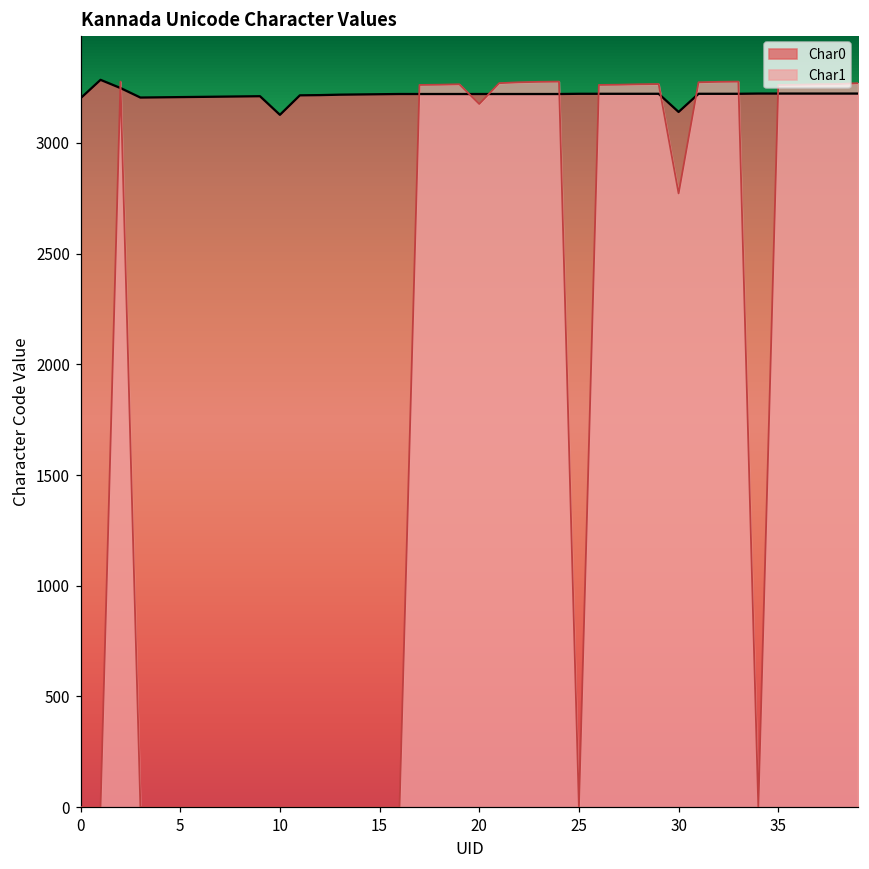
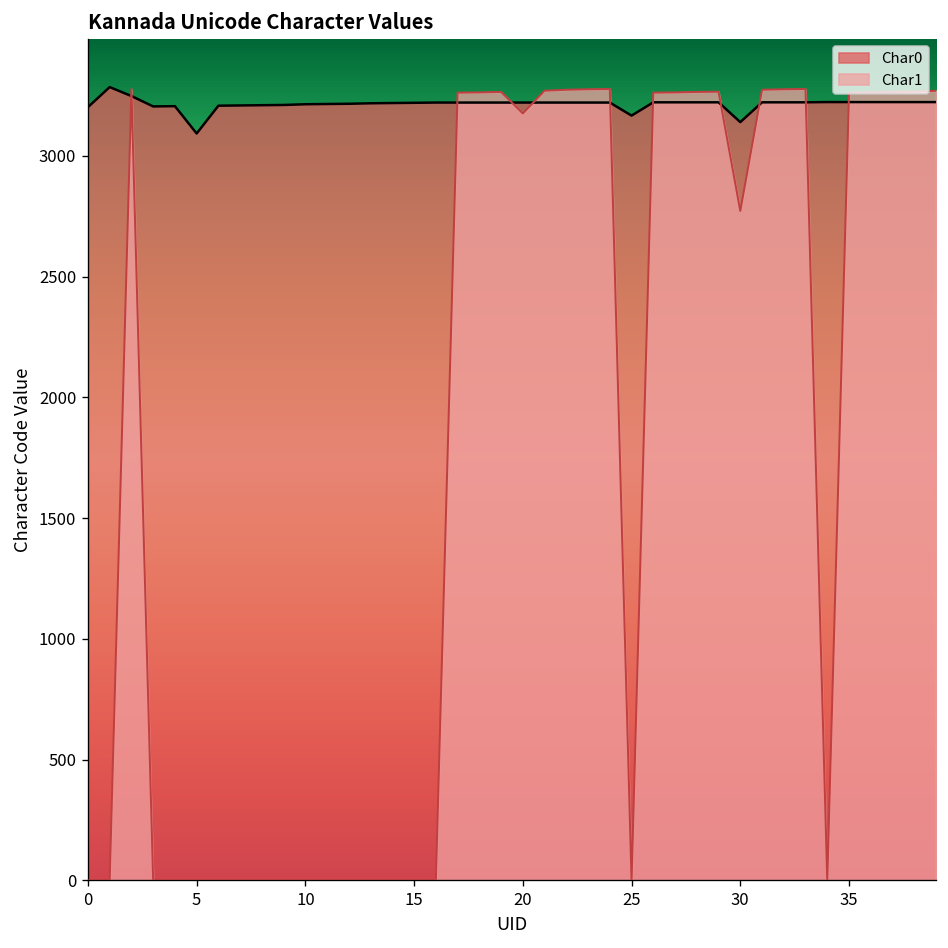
  {
    "Char0": {
      "0": 3200,
-     "5": 3210,
-     "10": 3130,
+     "5": 3090,
+     "10": 3210,
      "15": 3220,
      "20": 3220,
-     "25": 3220,
+     "25": 3170,
      "30": 3140,
      "35": 3220
    },
    "Char1": {
      "0": 0,
      "5": 0,
      "10": 0,
      "15": 0,
      "20": 3180,
      "25": 0,
      "30": 2770
    }
  }
